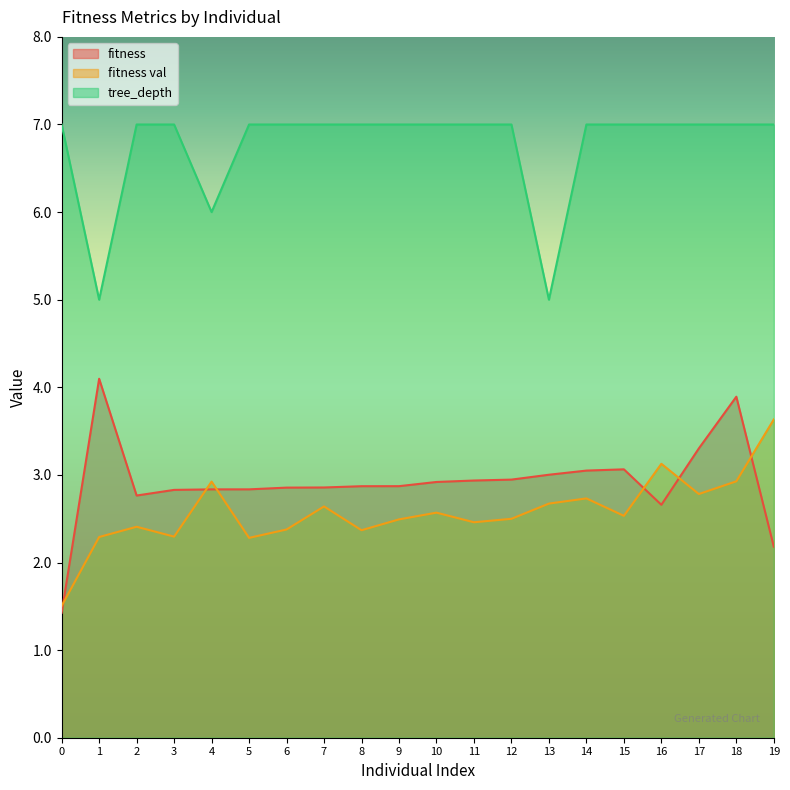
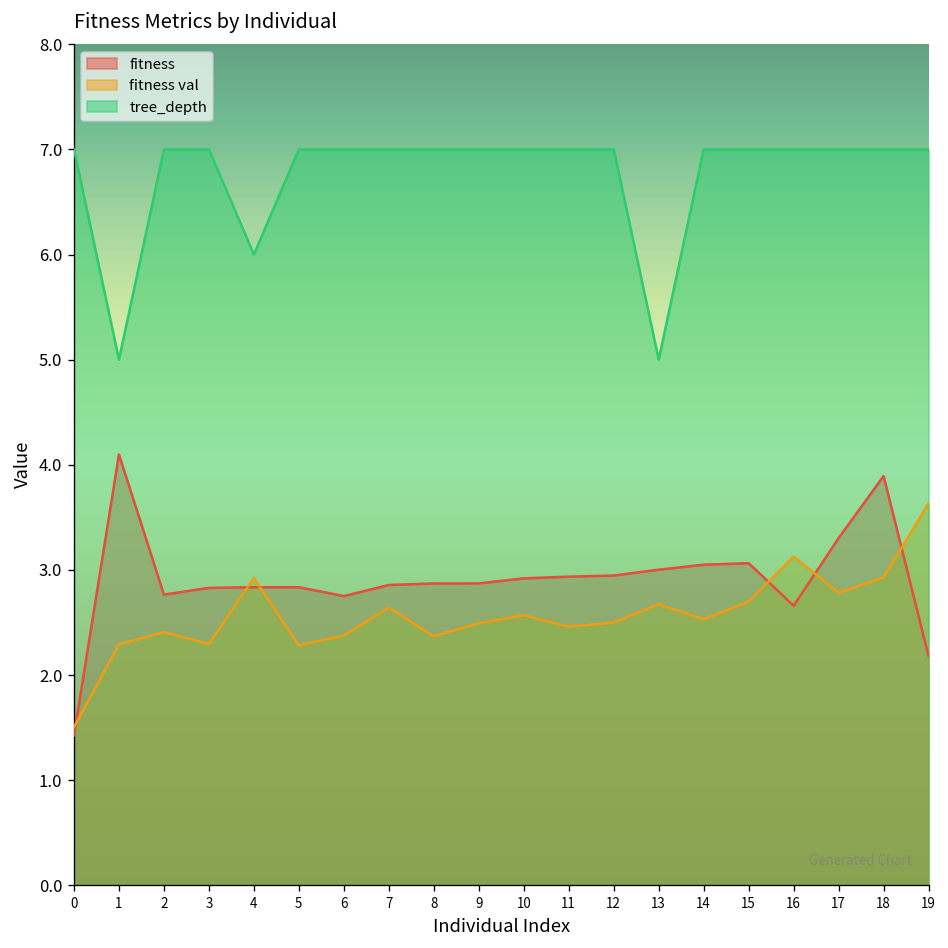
  {
    "fitness": {
      "0": 1.4,
      "1": 4.1,
      "2": 2.8,
      "3": 2.8,
      "4": 2.8,
      "5": 2.8,
-     "6": 2.9,
+     "6": 2.8,
      "7": 2.9,
      "8": 2.9,
      "9": 2.9,
      "10": 2.9,
      "11": 2.9,
      "12": 2.9,
      "13": 3.0,
      "14": 3.0,
      "15": 3.1,
      "16": 2.7,
      "17": 3.3,
      "18": 3.9,
      "19": 2.2
    },
    "fitness val": {
      "0": 1.5,
      "1": 2.3,
      "2": 2.4,
      "3": 2.3,
      "4": 2.9,
      "5": 2.3,
      "6": 2.4,
      "7": 2.6,
      "8": 2.4,
      "9": 2.5,
      "10": 2.6,
      "11": 2.5,
      "12": 2.5,
      "13": 2.7,
-     "14": 2.7,
-     "15": 2.5,
+     "14": 2.5,
+     "15": 2.7,
      "16": 3.1,
      "17": 2.8,
      "18": 2.9,
      "19": 3.6
    },
    "tree_depth": {
      "0": 7.0,
      "1": 5.0,
      "2": 7.0,
      "3": 7.0,
      "4": 6.0,
      "5": 7.0,
      "6": 7.0,
      "7": 7.0,
      "8": 7.0,
      "9": 7.0,
      "10": 7.0,
      "11": 7.0,
      "12": 7.0,
      "13": 5.0,
      "14": 7.0,
      "15": 7.0,
      "16": 7.0,
      "17": 7.0,
      "18": 7.0,
      "19": 7.0
    }
  }
